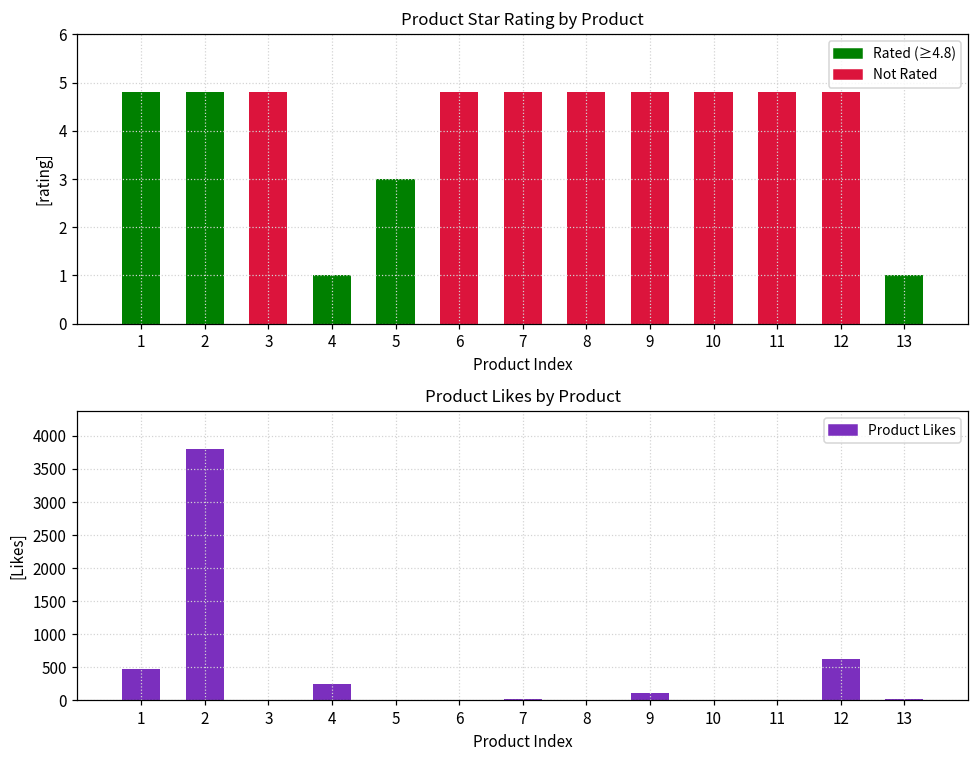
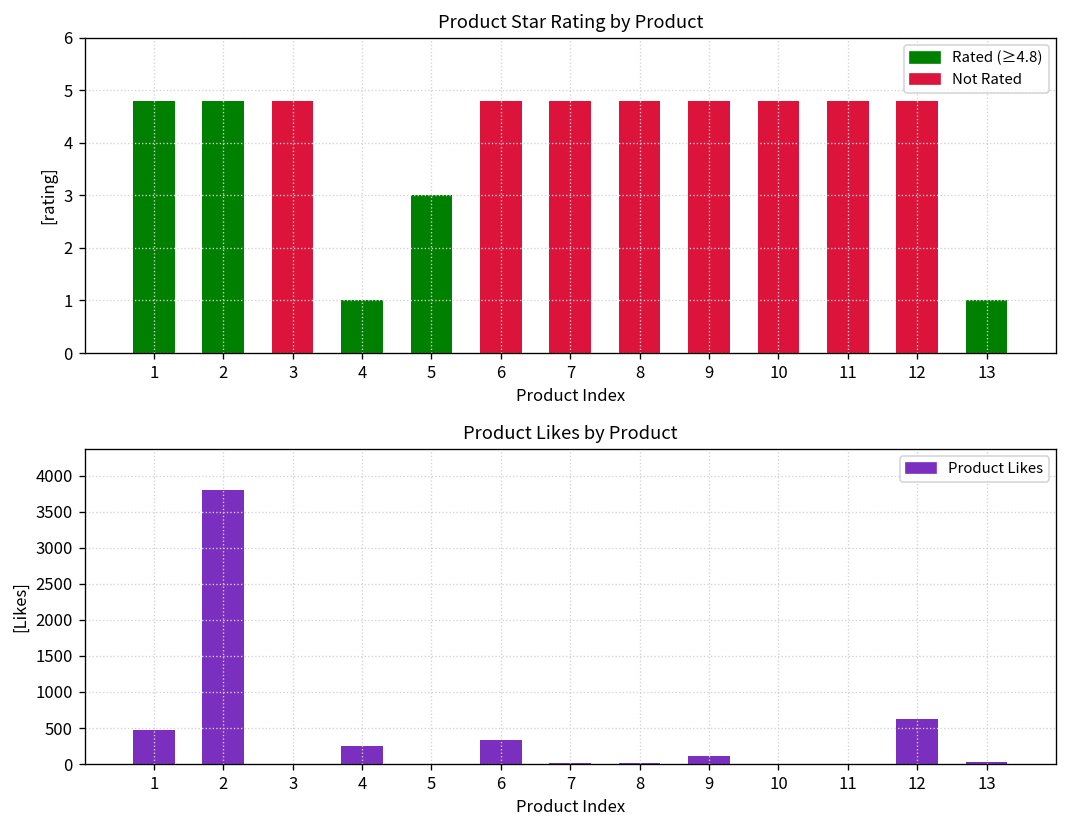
  {
    "Product Star Rating by Product": {
      "Rated (≥4.8)": {
        "1": 4.8,
        "2": 4.8,
        "3": 0.0,
        "4": 1.0,
        "5": 3.0,
        "6": 0.0,
        "7": 0.0,
        "8": 0.0,
        "9": 0.0,
        "10": 0.0,
        "11": 0.0,
        "12": 0.0,
        "13": 1.0
      },
      "Not Rated": {
        "1": 0.0,
        "2": 0.0,
        "3": 4.8,
        "4": 0.0,
        "5": 0.0,
        "6": 4.8,
        "7": 4.8,
        "8": 4.8,
        "9": 4.8,
        "10": 4.8,
        "11": 4.8,
        "12": 4.8,
        "13": 0.0
      }
    },
    "Product Likes by Product": {
      "1": 500,
      "2": 3800,
      "4": 300,
      "5": 0,
-     "6": 0,
+     "6": 300,
      "9": 100,
      "12": 600
    }
  }
